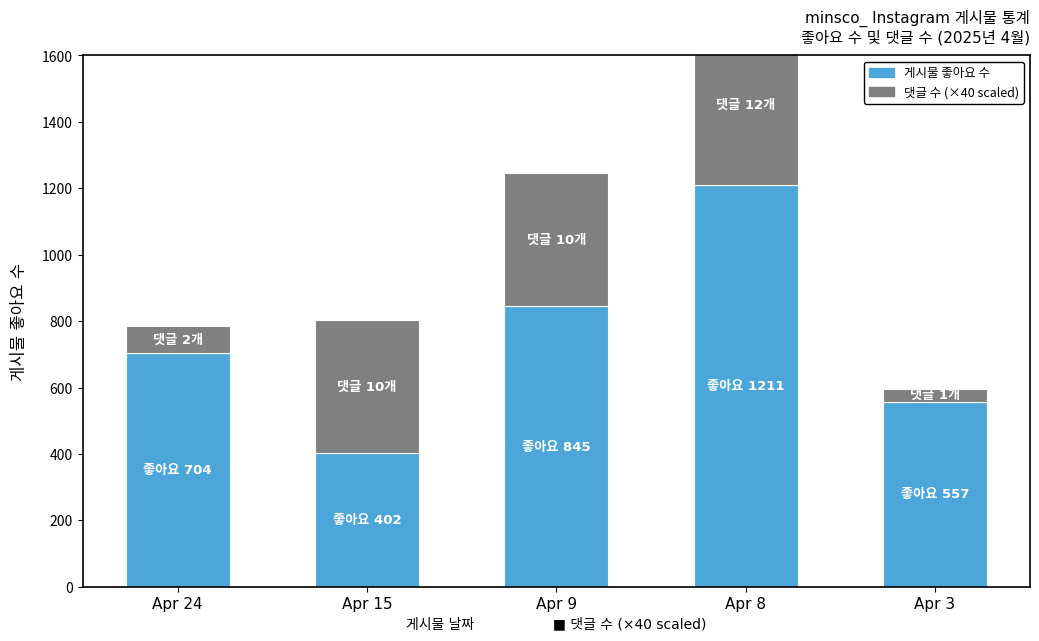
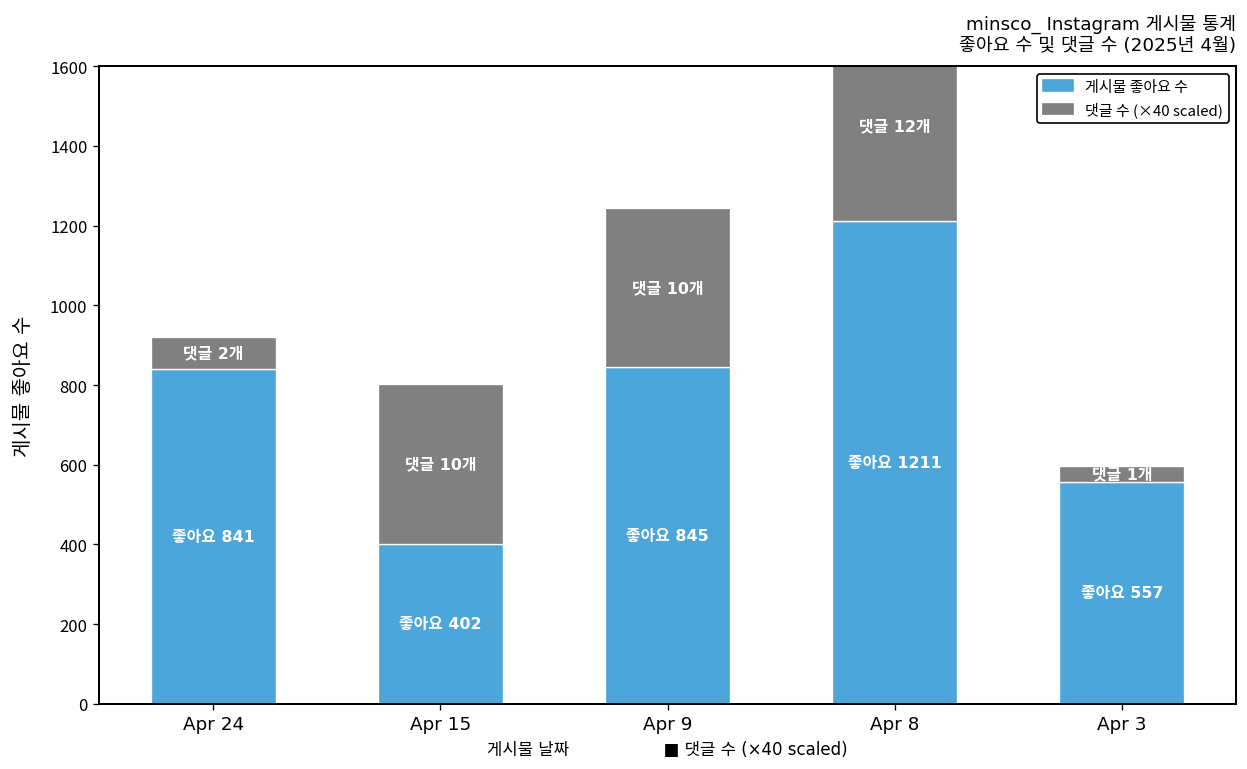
  {
    "게시물 좋아요 수": {
-     "Apr 24": 704,
+     "Apr 24": 841,
      "Apr 15": 402,
      "Apr 9": 845,
      "Apr 8": 1211,
      "Apr 3": 557
    }
  }
